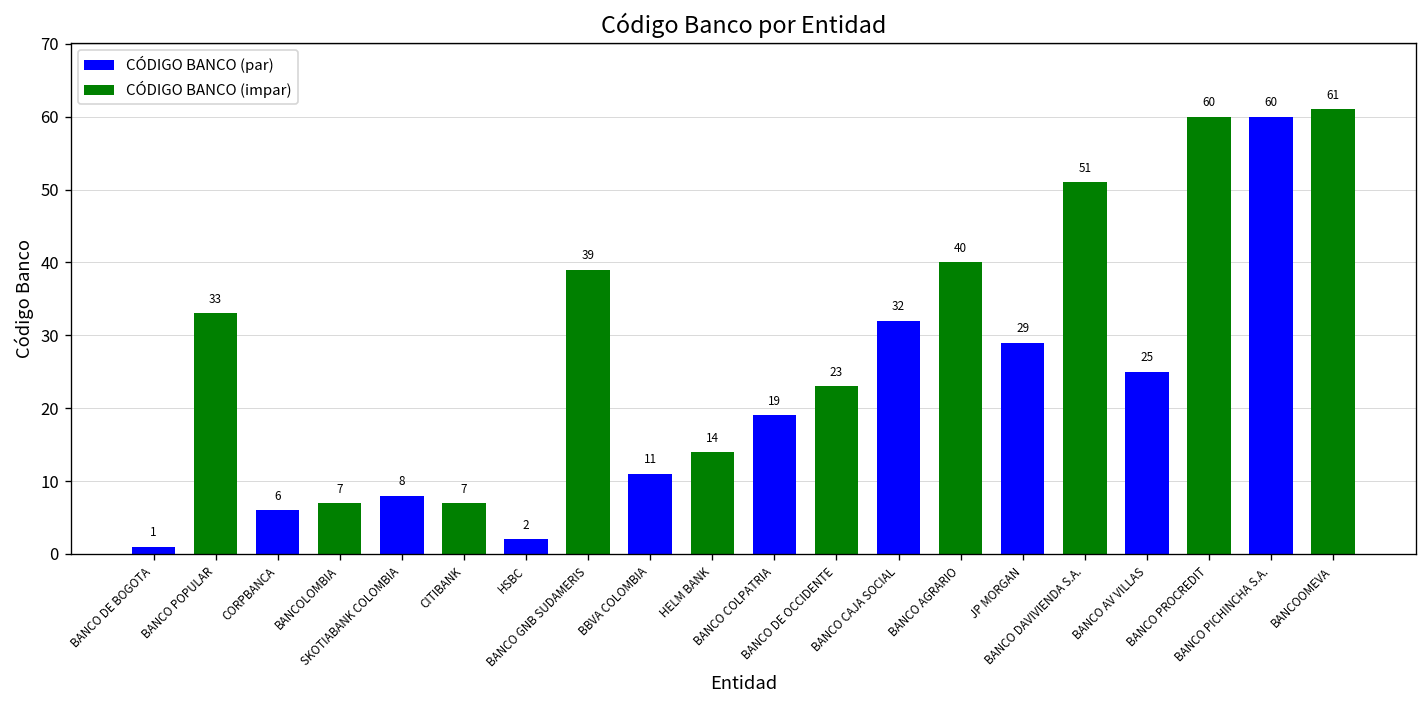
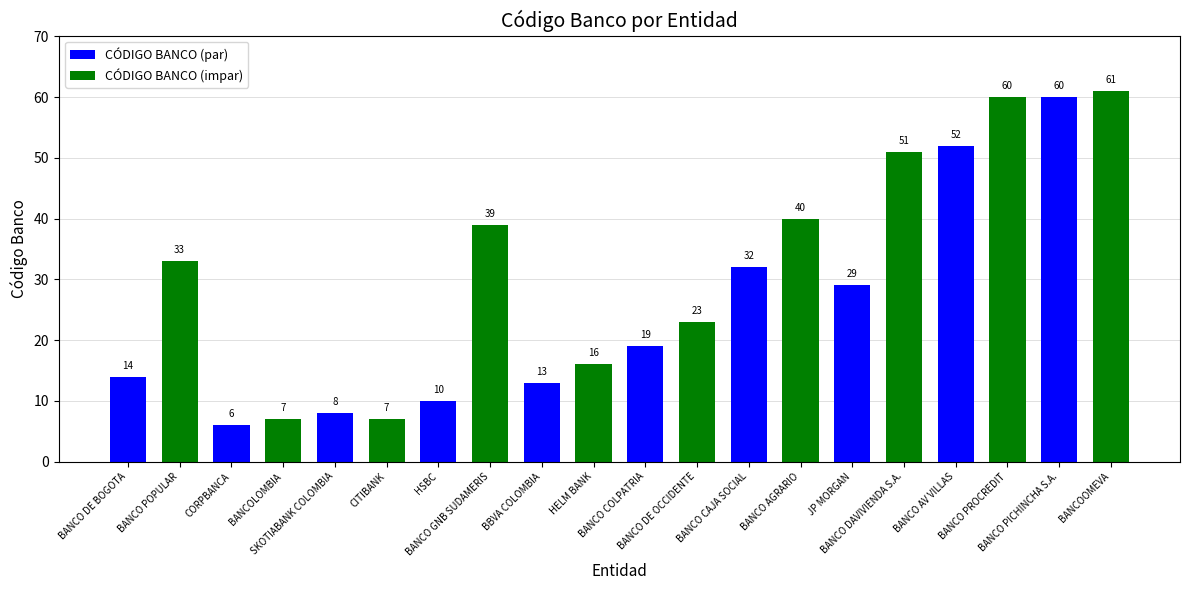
  {
-   "BANCO DE BOGOTA": 1,
+   "BANCO DE BOGOTA": 14,
    "BANCO POPULAR": 33,
    "CORPBANCA": 6,
    "BANCOLOMBIA": 7,
    "SKOTIABANK COLOMBIA": 8,
    "CITIBANK": 7,
-   "HSBC": 2,
+   "HSBC": 10,
    "BANCO GNB SUDAMERIS": 39,
-   "BBVA COLOMBIA": 11,
-   "HELM BANK": 14,
+   "BBVA COLOMBIA": 13,
+   "HELM BANK": 16,
    "BANCO COLPATRIA": 19,
    "BANCO DE OCCIDENTE": 23,
    "BANCO CAJA SOCIAL": 32,
    "BANCO AGRARIO": 40,
    "JP MORGAN": 29,
    "BANCO DAVIVIENDA S.A.": 51,
-   "BANCO AV VILLAS": 25,
+   "BANCO AV VILLAS": 52,
    "BANCO PROCREDIT": 60,
    "BANCO PICHINCHA S.A.": 60,
    "BANCOOMEVA": 61
  }
